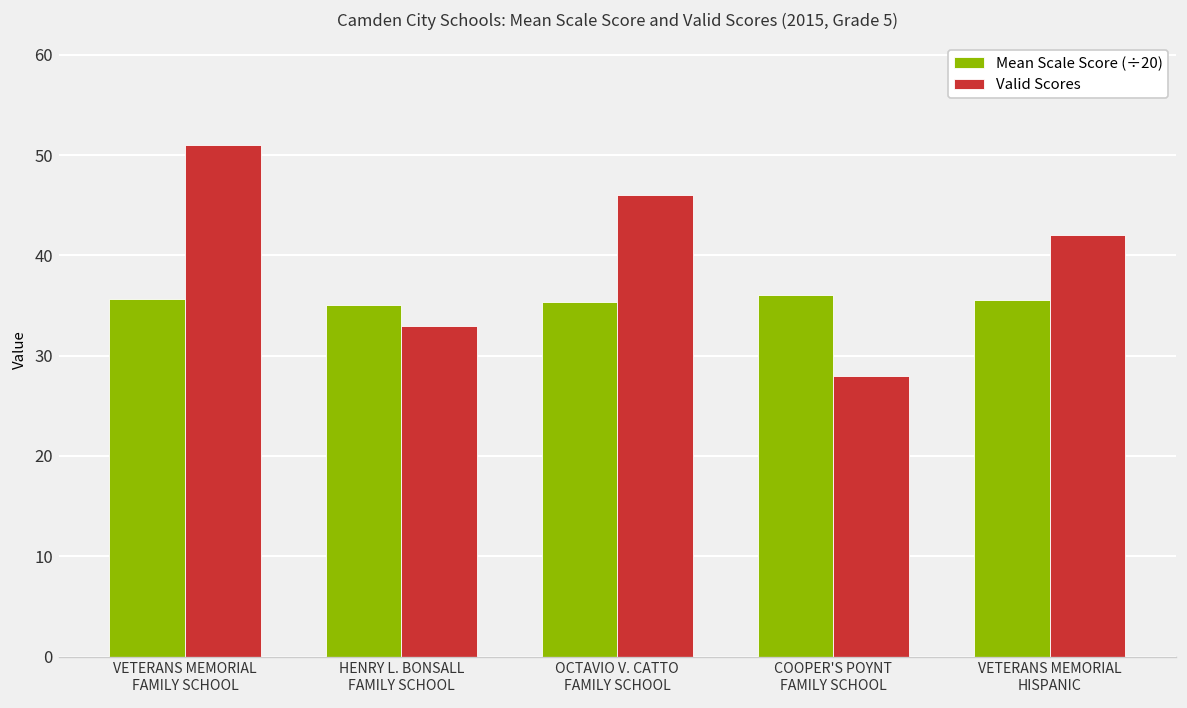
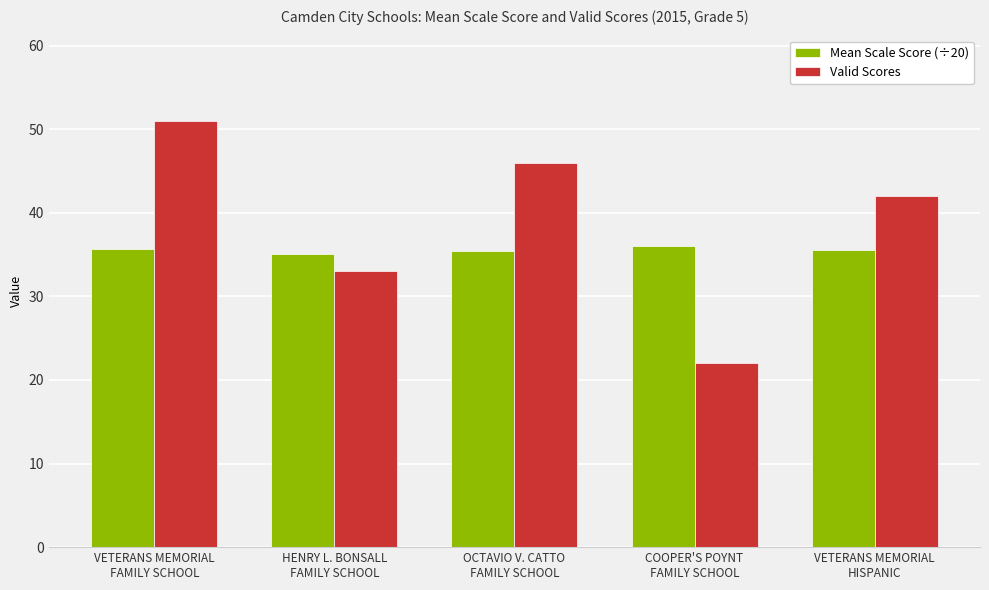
  {
    "Mean Scale Score (÷20)": {
      "VETERANS MEMORIAL FAMILY SCHOOL": 36,
      "HENRY L. BONSALL FAMILY SCHOOL": 35,
      "OCTAVIO V. CATTO FAMILY SCHOOL": 35,
      "COOPER'S POYNT FAMILY SCHOOL": 36,
      "VETERANS MEMORIAL HISPANIC": 36
    },
    "Valid Scores": {
      "VETERANS MEMORIAL FAMILY SCHOOL": 51,
      "HENRY L. BONSALL FAMILY SCHOOL": 33,
      "OCTAVIO V. CATTO FAMILY SCHOOL": 46,
-     "COOPER'S POYNT FAMILY SCHOOL": 28,
+     "COOPER'S POYNT FAMILY SCHOOL": 22,
      "VETERANS MEMORIAL HISPANIC": 42
    }
  }
